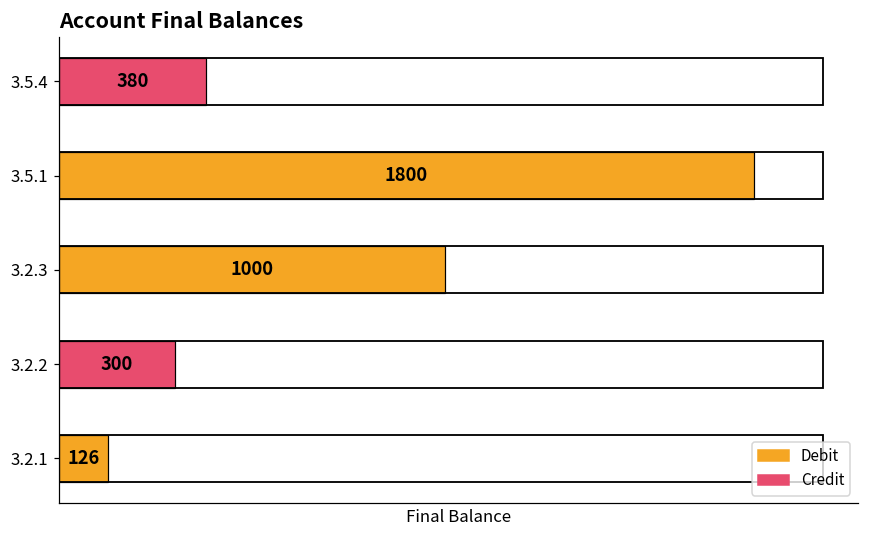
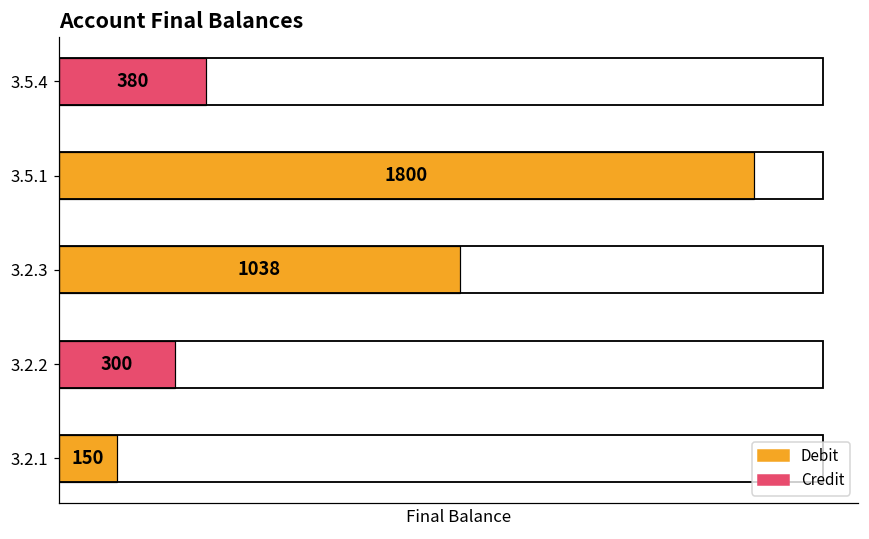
  {
    "3.5.4": 380,
    "3.5.1": 1800,
-   "3.2.3": 1000,
+   "3.2.3": 1038,
    "3.2.2": 300,
-   "3.2.1": 126
+   "3.2.1": 150
  }
